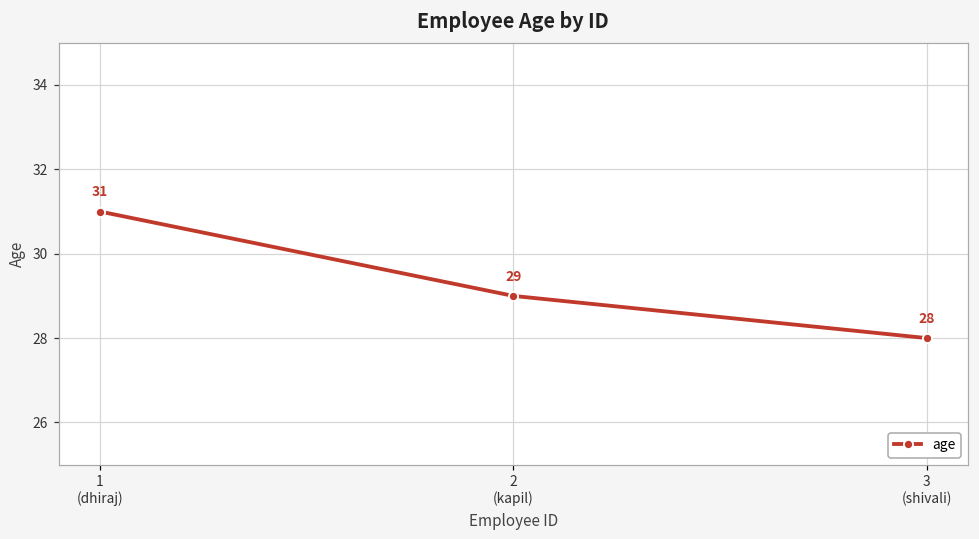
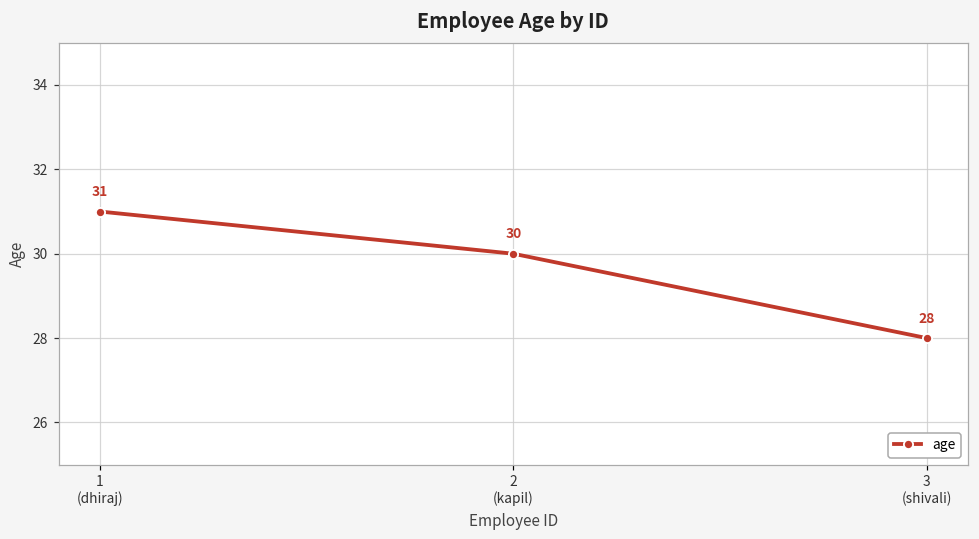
  {
    "1 (dhiraj)": 31,
-   "2 (kapil)": 29,
+   "2 (kapil)": 30,
    "3 (shivali)": 28
  }
